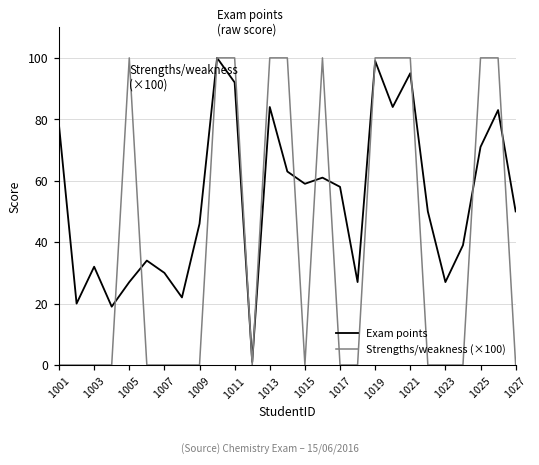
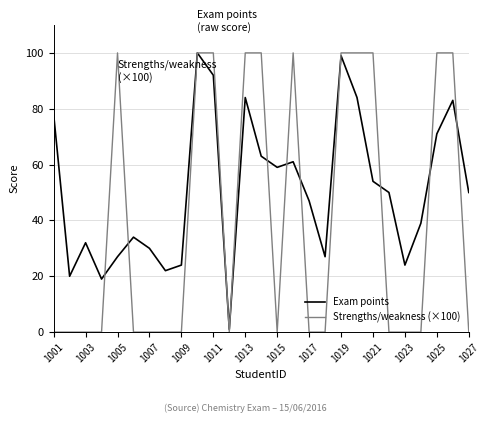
  {
    "Exam points": {
      "1001": 78,
      "1003": 32,
      "1005": 27,
      "1007": 30,
-     "1009": 46,
+     "1009": 24,
      "1013": 84,
      "1015": 59,
-     "1017": 58,
+     "1017": 47,
      "1019": 99,
-     "1021": 95,
-     "1023": 27,
+     "1021": 54,
+     "1023": 24,
      "1025": 71,
      "1027": 50
    },
    "Strengths/weakness (×100)": {
      "1001": 0,
      "1003": 0,
      "1005": 100,
      "1007": 0,
      "1009": 0,
      "1011": 100,
      "1013": 100,
      "1015": 0,
      "1017": 0,
      "1019": 100,
      "1021": 100,
      "1023": 0,
      "1025": 100,
      "1027": 0
    }
  }
